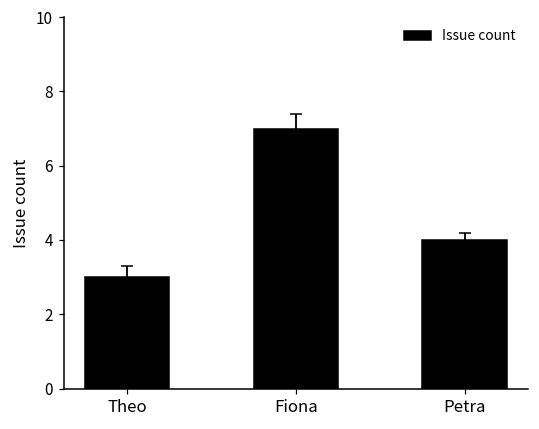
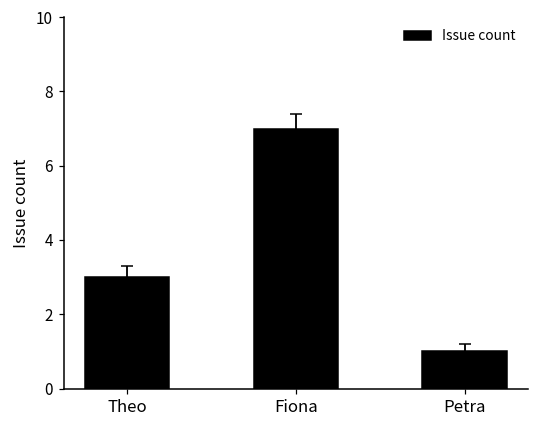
  {
    "Issue count": {
      "Theo": 3,
      "Fiona": 7,
-     "Petra": 4
+     "Petra": 1
    }
  }
